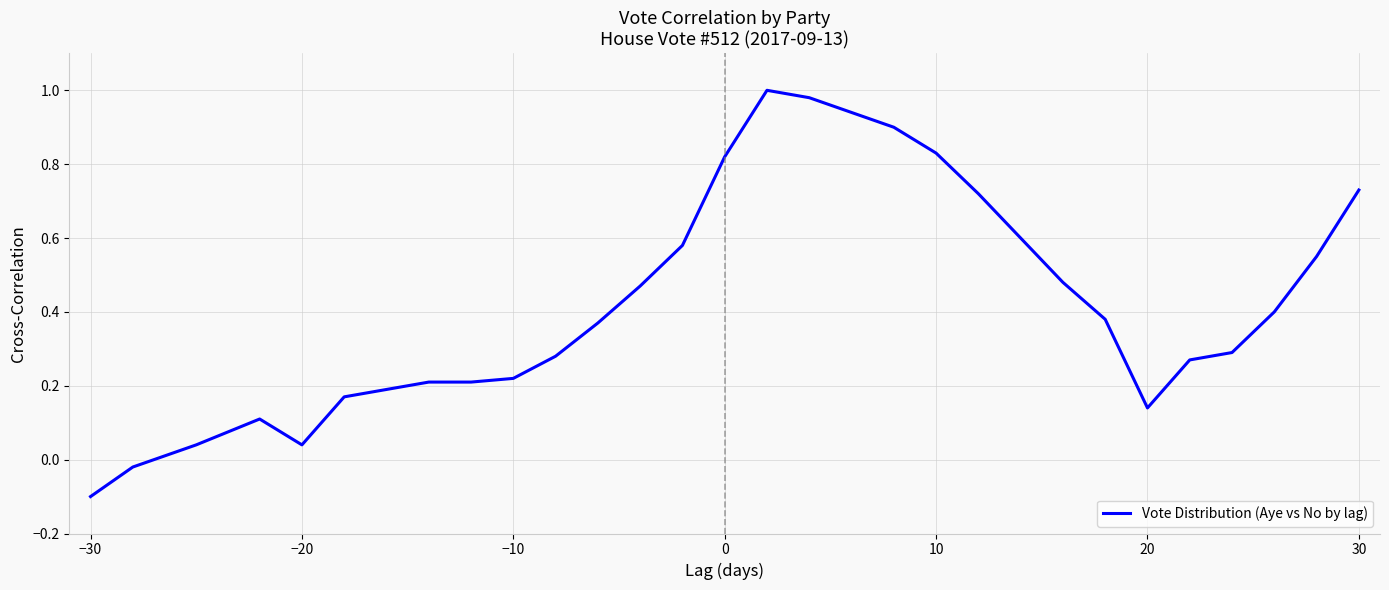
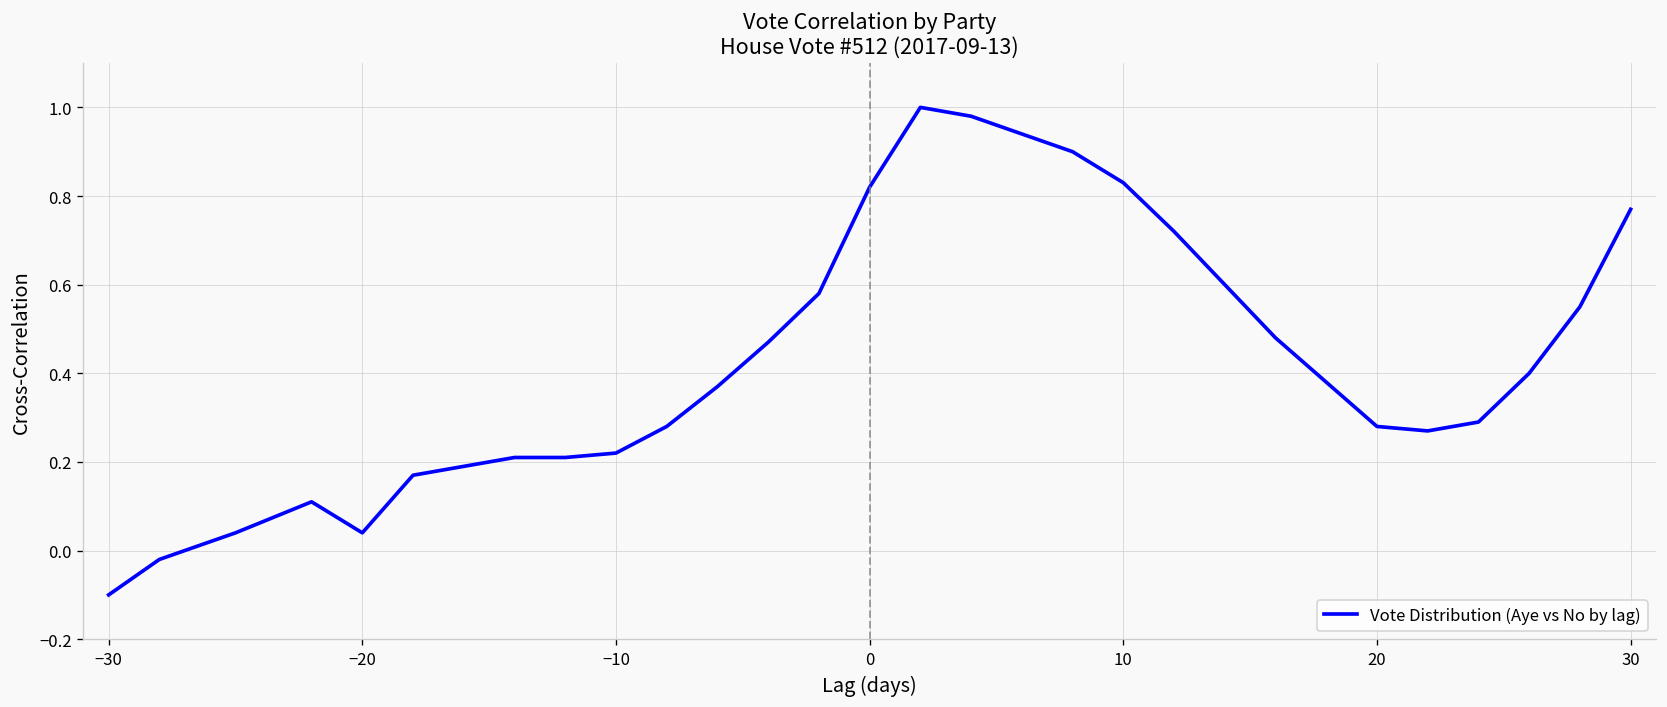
  {
    "−30": -0.10,
    "−20": 0.04,
    "−10": 0.22,
    "0": 0.82,
    "10": 0.83,
-   "20": 0.14,
-   "30": 0.73
+   "20": 0.28,
+   "30": 0.77
  }
